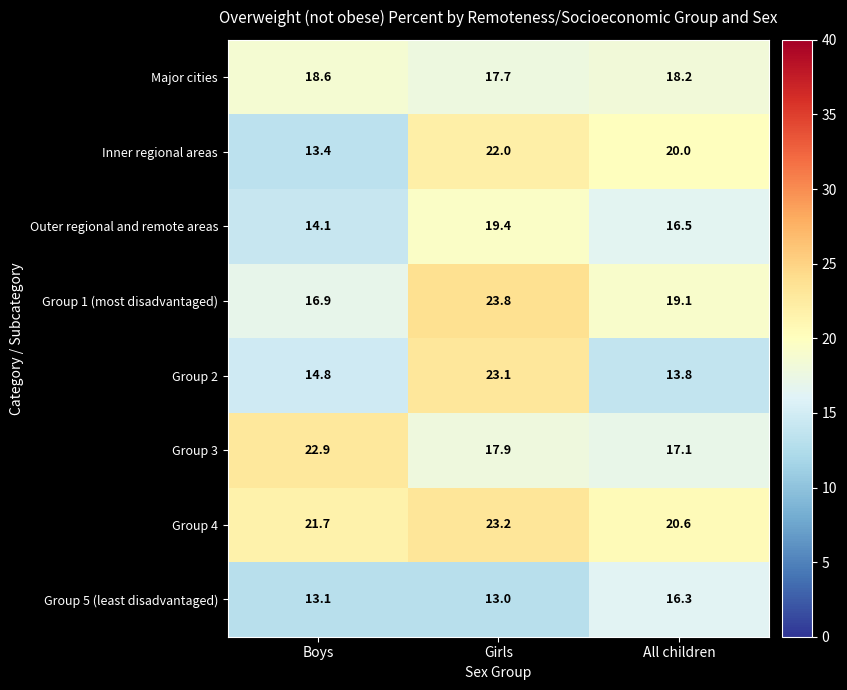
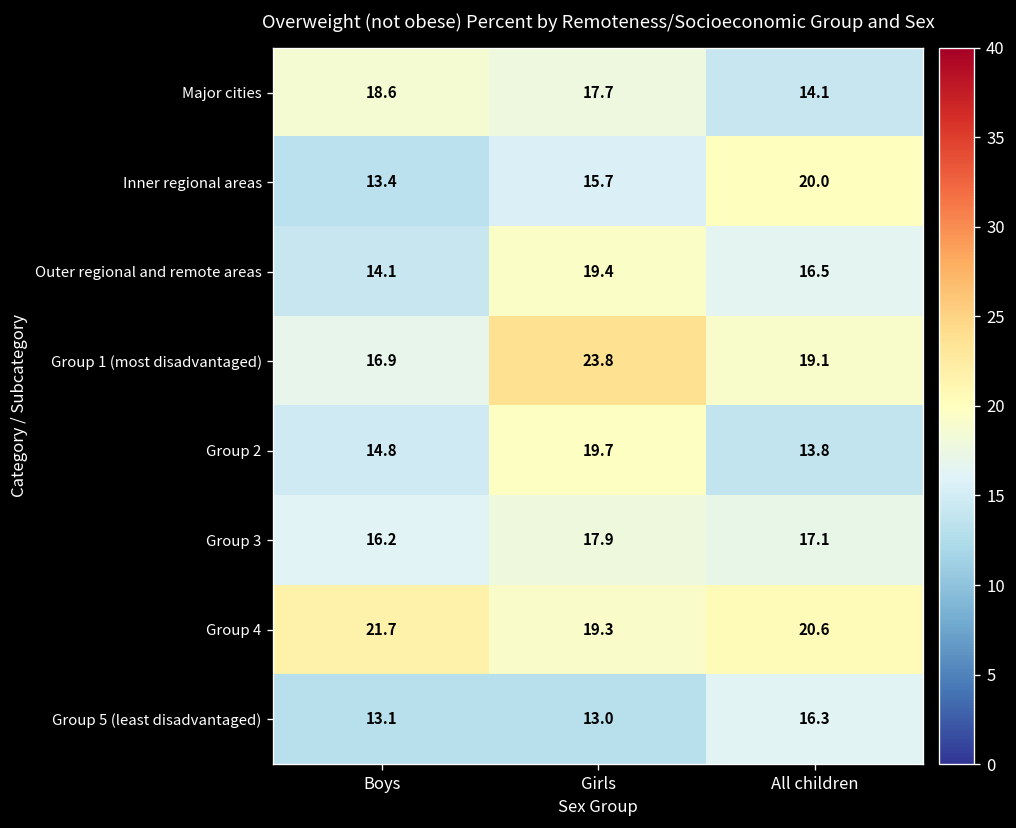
  {
    "Major cities": {
      "Boys": 18.6,
      "Girls": 17.7,
-     "All children": 18.2
+     "All children": 14.1
    },
    "Inner regional areas": {
      "Boys": 13.4,
-     "Girls": 22.0,
+     "Girls": 15.7,
      "All children": 20.0
    },
    "Outer regional and remote areas": {
      "Boys": 14.1,
      "Girls": 19.4,
      "All children": 16.5
    },
    "Group 1 (most disadvantaged)": {
      "Boys": 16.9,
      "Girls": 23.8,
      "All children": 19.1
    },
    "Group 2": {
      "Boys": 14.8,
-     "Girls": 23.1,
+     "Girls": 19.7,
      "All children": 13.8
    },
    "Group 3": {
-     "Boys": 22.9,
+     "Boys": 16.2,
      "Girls": 17.9,
      "All children": 17.1
    },
    "Group 4": {
      "Boys": 21.7,
-     "Girls": 23.2,
+     "Girls": 19.3,
      "All children": 20.6
    },
    "Group 5 (least disadvantaged)": {
      "Boys": 13.1,
      "Girls": 13.0,
      "All children": 16.3
    }
  }
